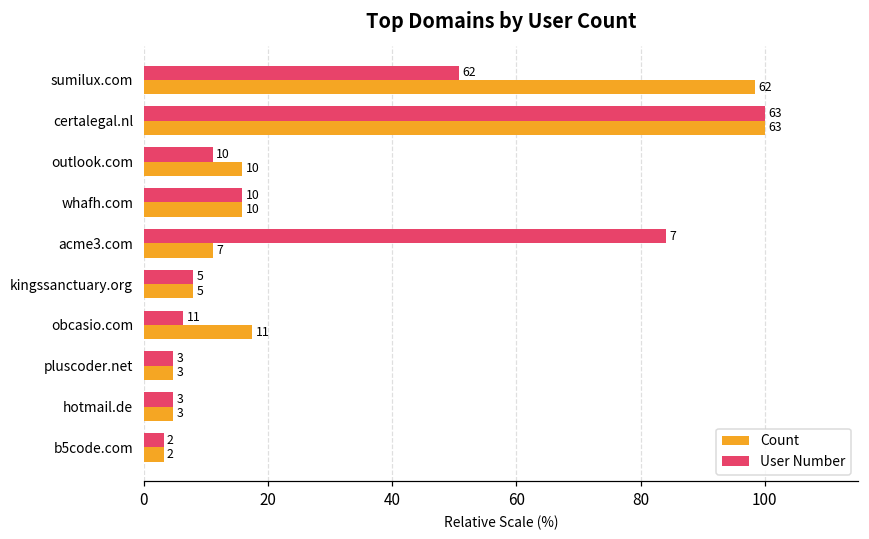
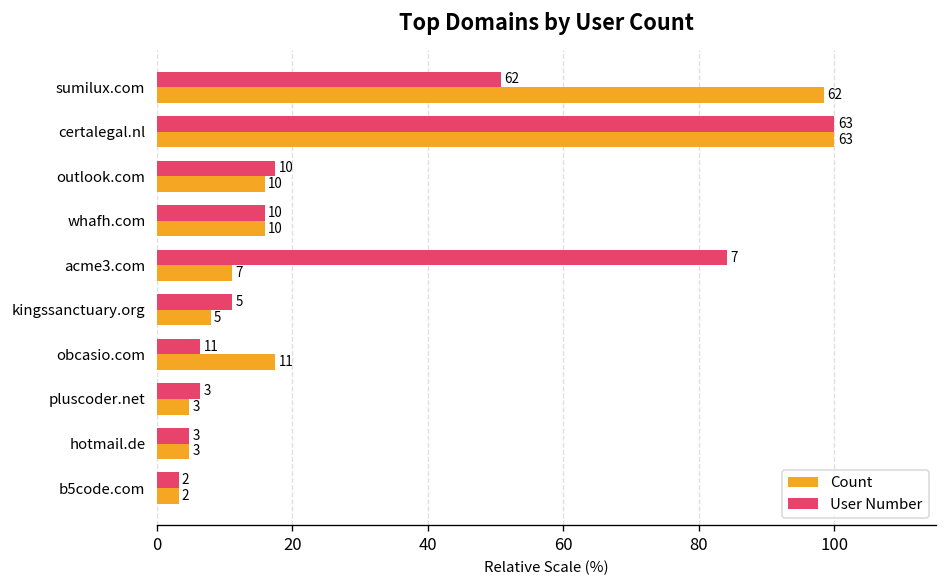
  {
    "User Number": {
-     "outlook.com": 11,
-     "kingssanctuary.org": 8,
-     "pluscoder.net": 5
+     "outlook.com": 17,
+     "kingssanctuary.org": 11,
+     "pluscoder.net": 6
    }
  }
